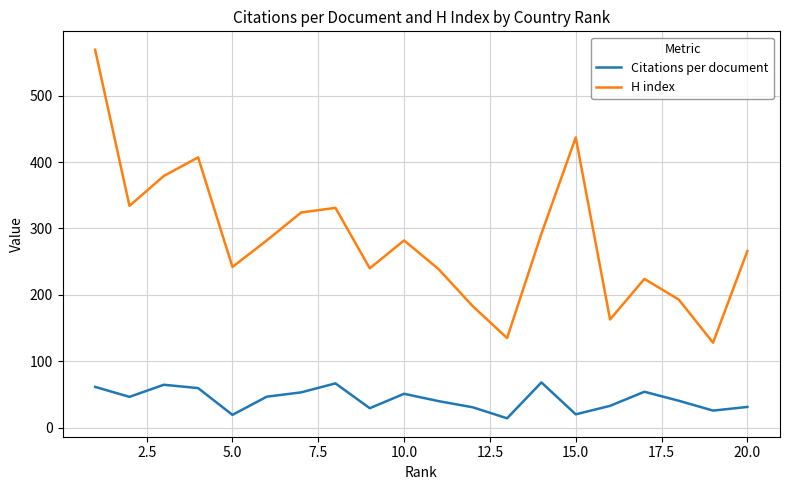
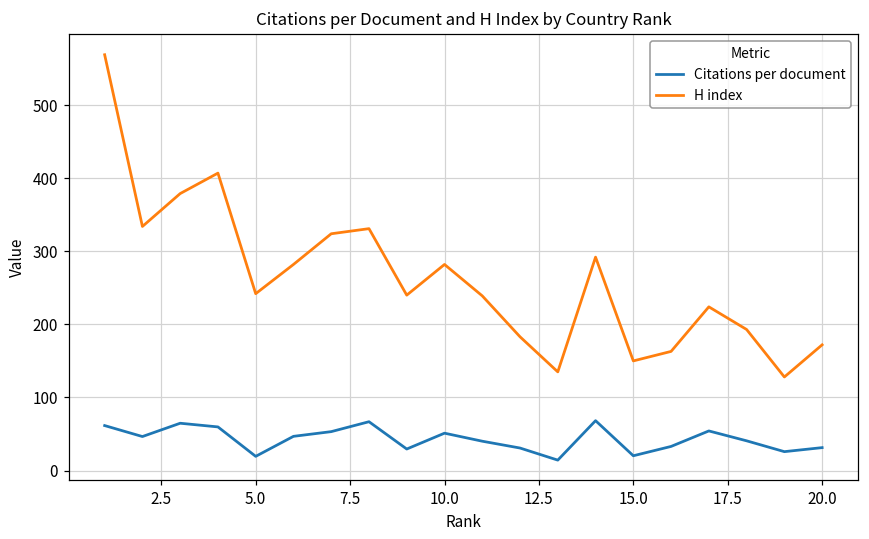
  {
    "Citations per document": {
      "5.0": 20,
      "10.0": 50,
      "15.0": 20,
      "20.0": 30
    },
    "H index": {
      "5.0": 240,
      "10.0": 280,
-     "15.0": 440,
-     "20.0": 270
+     "15.0": 150,
+     "20.0": 170
    }
  }
